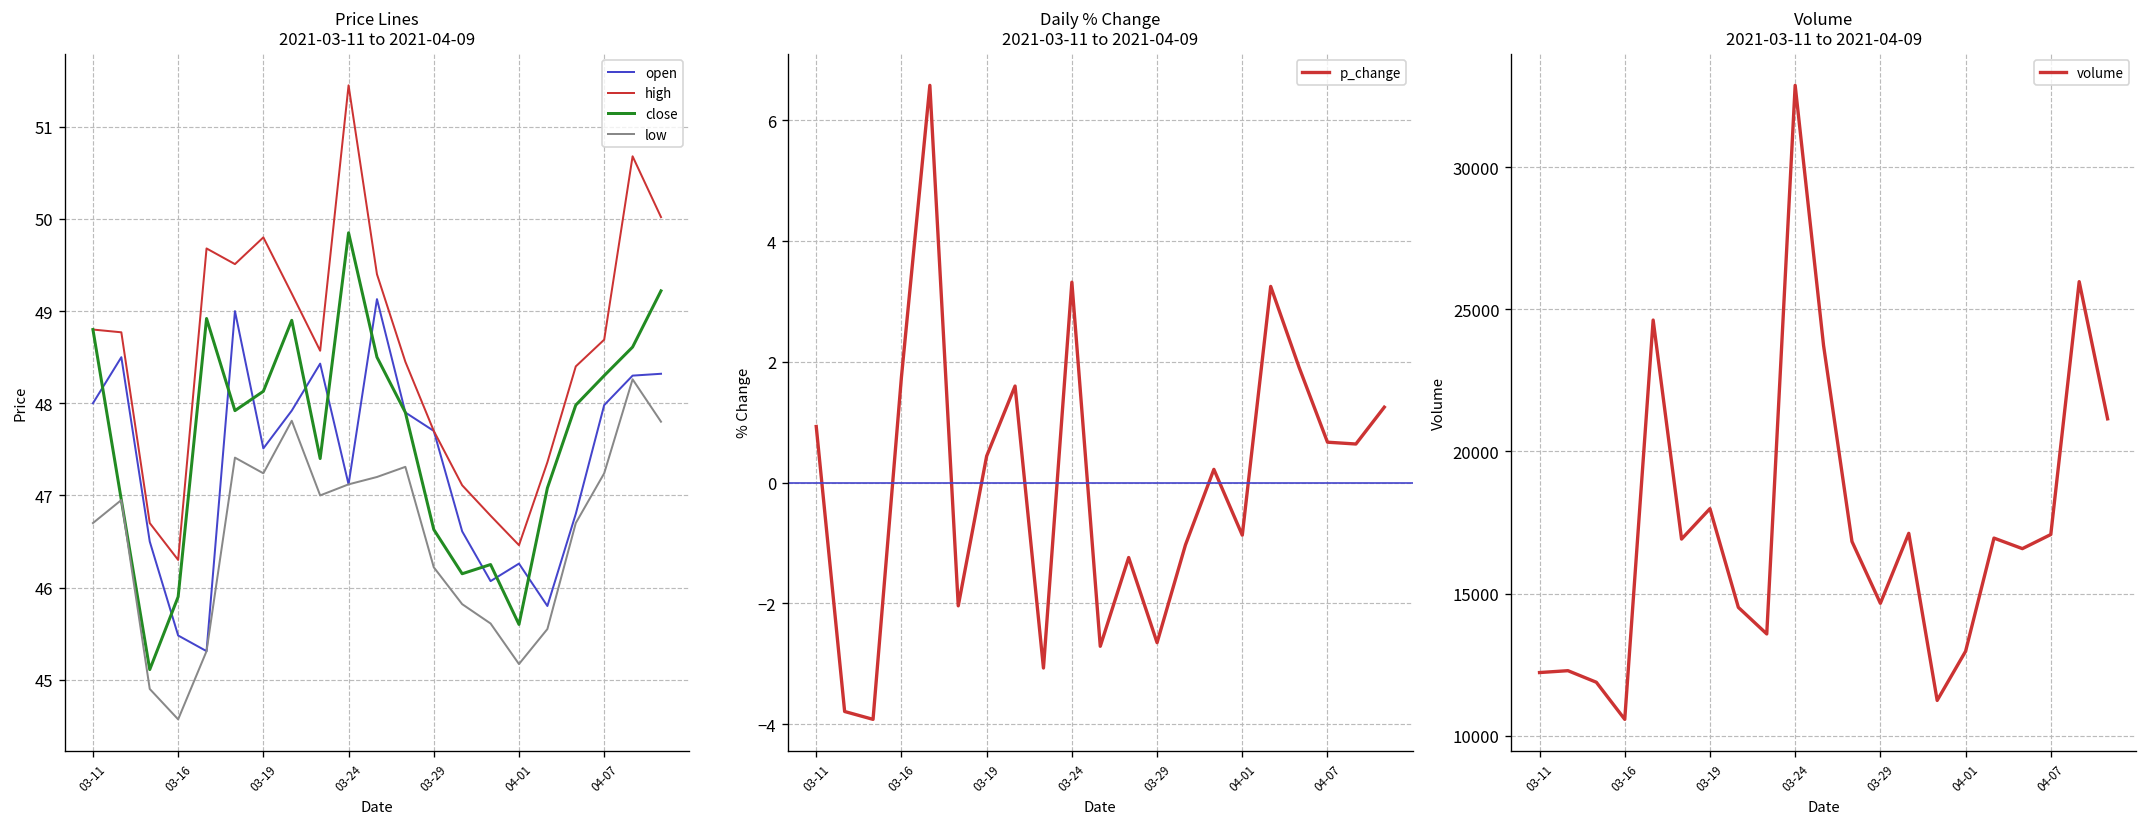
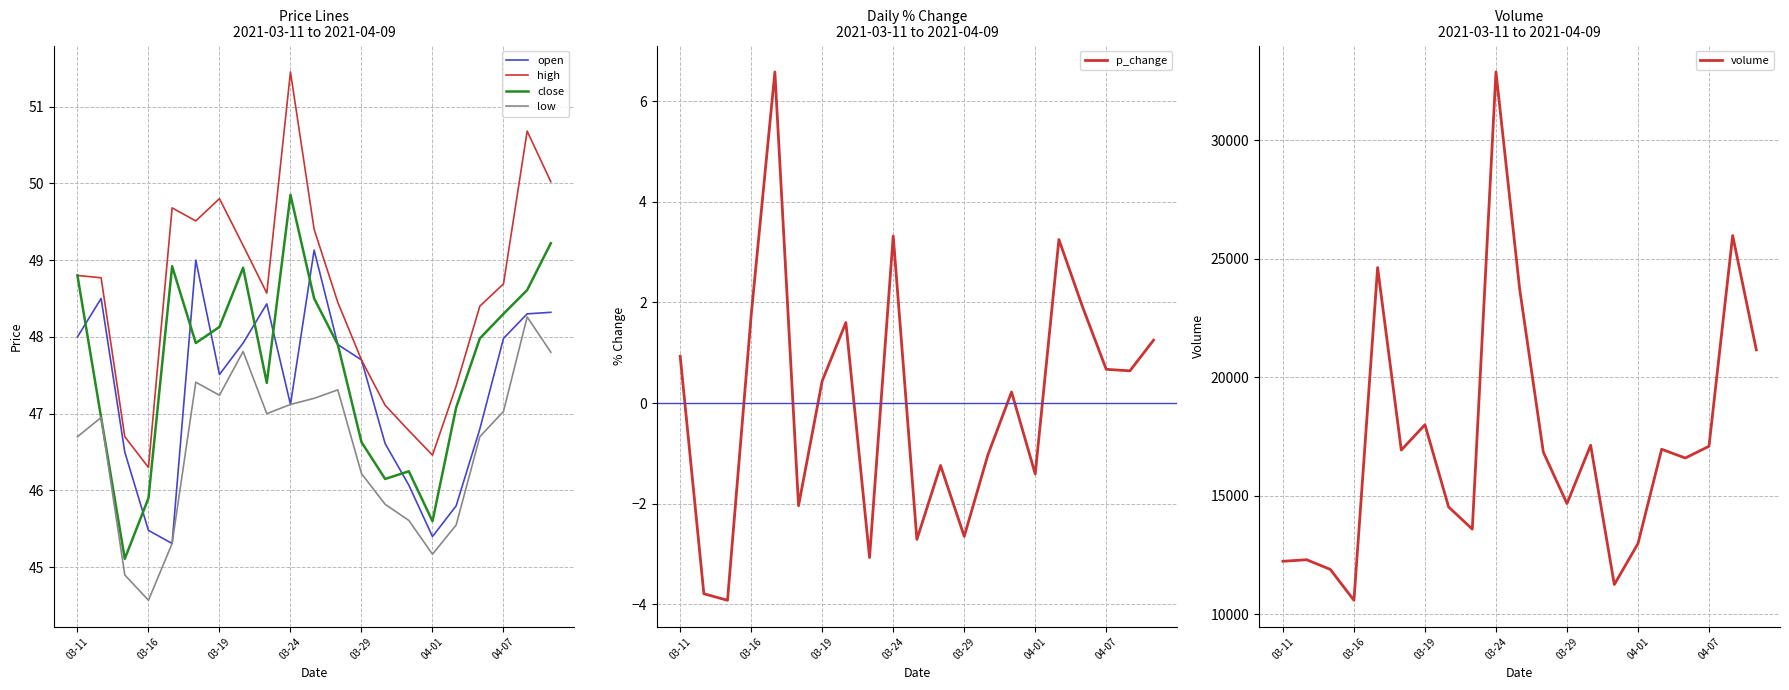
  {
    "Price Lines 2021-03-11 to 2021-04-09": {
      "open": {
        "03-11": 48.0,
        "03-16": 45.5,
        "03-19": 47.5,
-       "04-01": 46.3,
+       "04-01": 45.4,
        "04-07": 48.0
      },
      "high": {
        "03-16": 46.3,
        "03-19": 49.8,
        "03-24": 51.5,
        "04-01": 46.5,
        "04-07": 48.7
      },
      "close": {
        "03-16": 45.9,
        "03-19": 48.1,
        "03-24": 49.9,
        "03-29": 46.6,
        "04-01": 45.6,
        "04-07": 48.3
      },
      "low": {
        "03-11": 46.7,
        "03-16": 44.6,
        "03-19": 47.2,
        "03-29": 46.2,
        "04-01": 45.2,
-       "04-07": 47.2
+       "04-07": 47.0
      }
    },
    "Daily % Change 2021-03-11 to 2021-04-09": {
      "03-11": 0.9,
      "03-16": 1.8,
      "03-19": 0.4,
      "03-24": 3.3,
      "03-29": -2.7,
-     "04-01": -0.9,
+     "04-01": -1.4,
      "04-07": 0.7
    },
    "Volume 2021-03-11 to 2021-04-09": {
      "03-11": 12200,
      "03-16": 10600,
      "03-19": 18000,
      "03-24": 32900,
      "03-29": 14700,
      "04-01": 13000,
      "04-07": 17100
    }
  }
